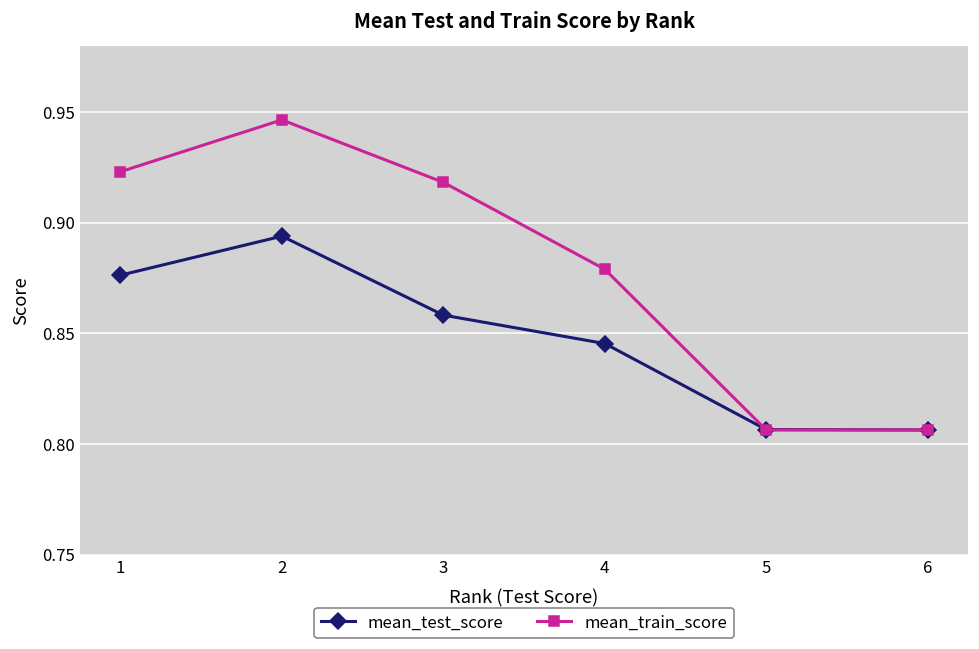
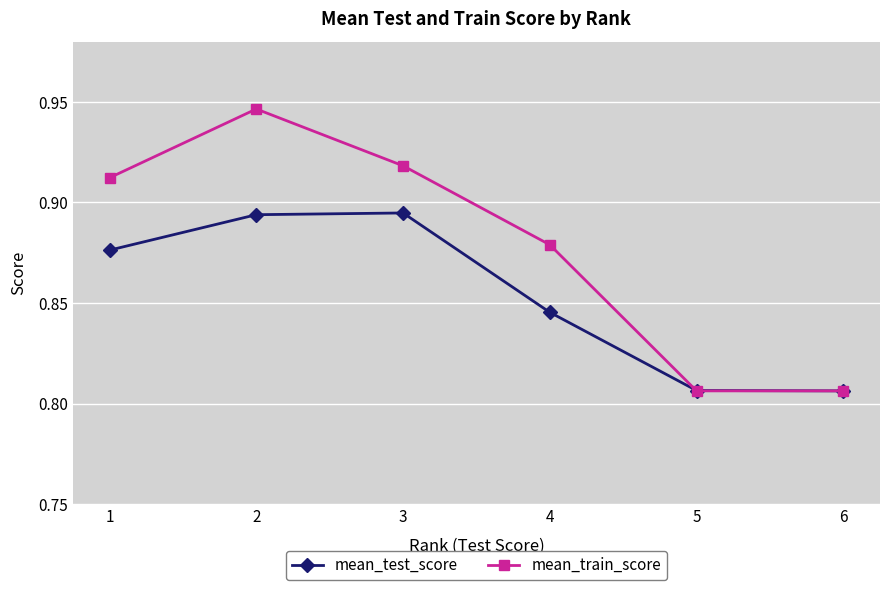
  {
    "mean_test_score": {
      "1": 0.876,
      "2": 0.894,
-     "3": 0.858,
+     "3": 0.895,
      "4": 0.845
    },
    "mean_train_score": {
-     "1": 0.923,
+     "1": 0.912,
      "2": 0.946,
      "3": 0.918,
      "4": 0.879
    }
  }
